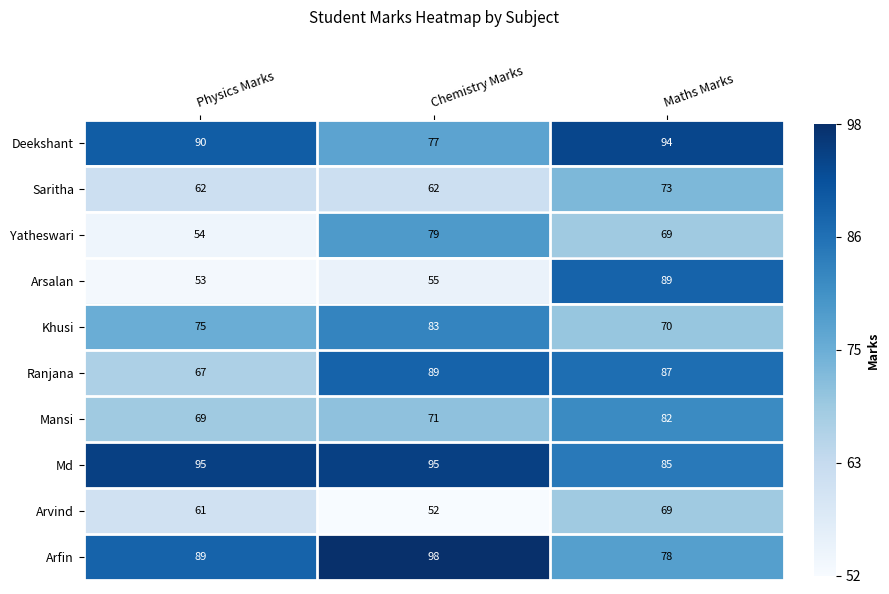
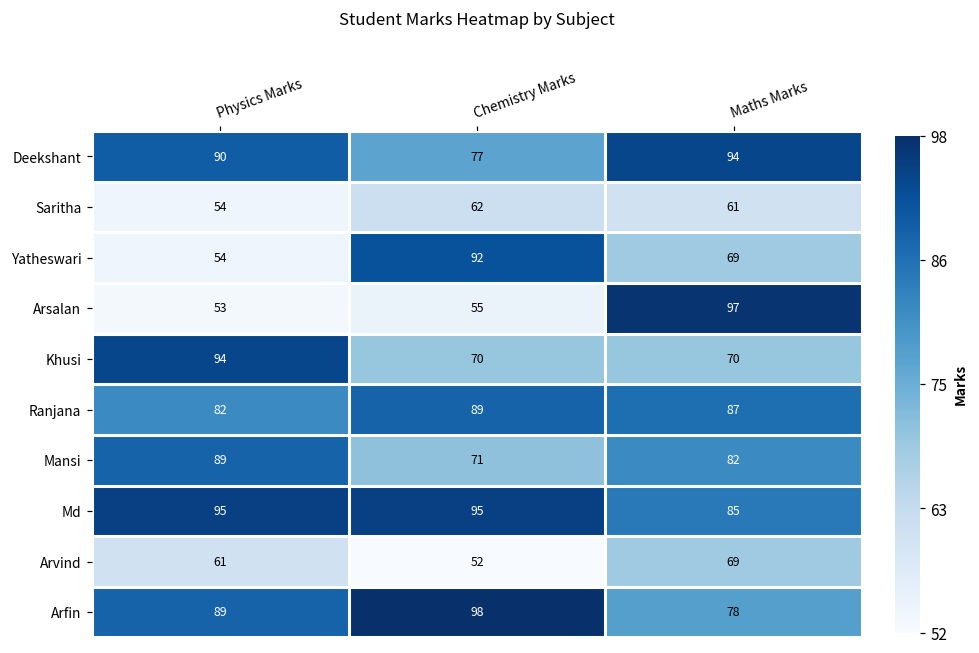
  {
    "Deekshant": {
      "Physics Marks": 90,
      "Chemistry Marks": 77,
      "Maths Marks": 94
    },
    "Saritha": {
-     "Physics Marks": 62,
+     "Physics Marks": 54,
      "Chemistry Marks": 62,
-     "Maths Marks": 73
+     "Maths Marks": 61
    },
    "Yatheswari": {
      "Physics Marks": 54,
-     "Chemistry Marks": 79,
+     "Chemistry Marks": 92,
      "Maths Marks": 69
    },
    "Arsalan": {
      "Physics Marks": 53,
      "Chemistry Marks": 55,
-     "Maths Marks": 89
+     "Maths Marks": 97
    },
    "Khusi": {
-     "Physics Marks": 75,
-     "Chemistry Marks": 83,
+     "Physics Marks": 94,
+     "Chemistry Marks": 70,
      "Maths Marks": 70
    },
    "Ranjana": {
-     "Physics Marks": 67,
+     "Physics Marks": 82,
      "Chemistry Marks": 89,
      "Maths Marks": 87
    },
    "Mansi": {
-     "Physics Marks": 69,
+     "Physics Marks": 89,
      "Chemistry Marks": 71,
      "Maths Marks": 82
    },
    "Md": {
      "Physics Marks": 95,
      "Chemistry Marks": 95,
      "Maths Marks": 85
    },
    "Arvind": {
      "Physics Marks": 61,
      "Chemistry Marks": 52,
      "Maths Marks": 69
    },
    "Arfin": {
      "Physics Marks": 89,
      "Chemistry Marks": 98,
      "Maths Marks": 78
    }
  }
